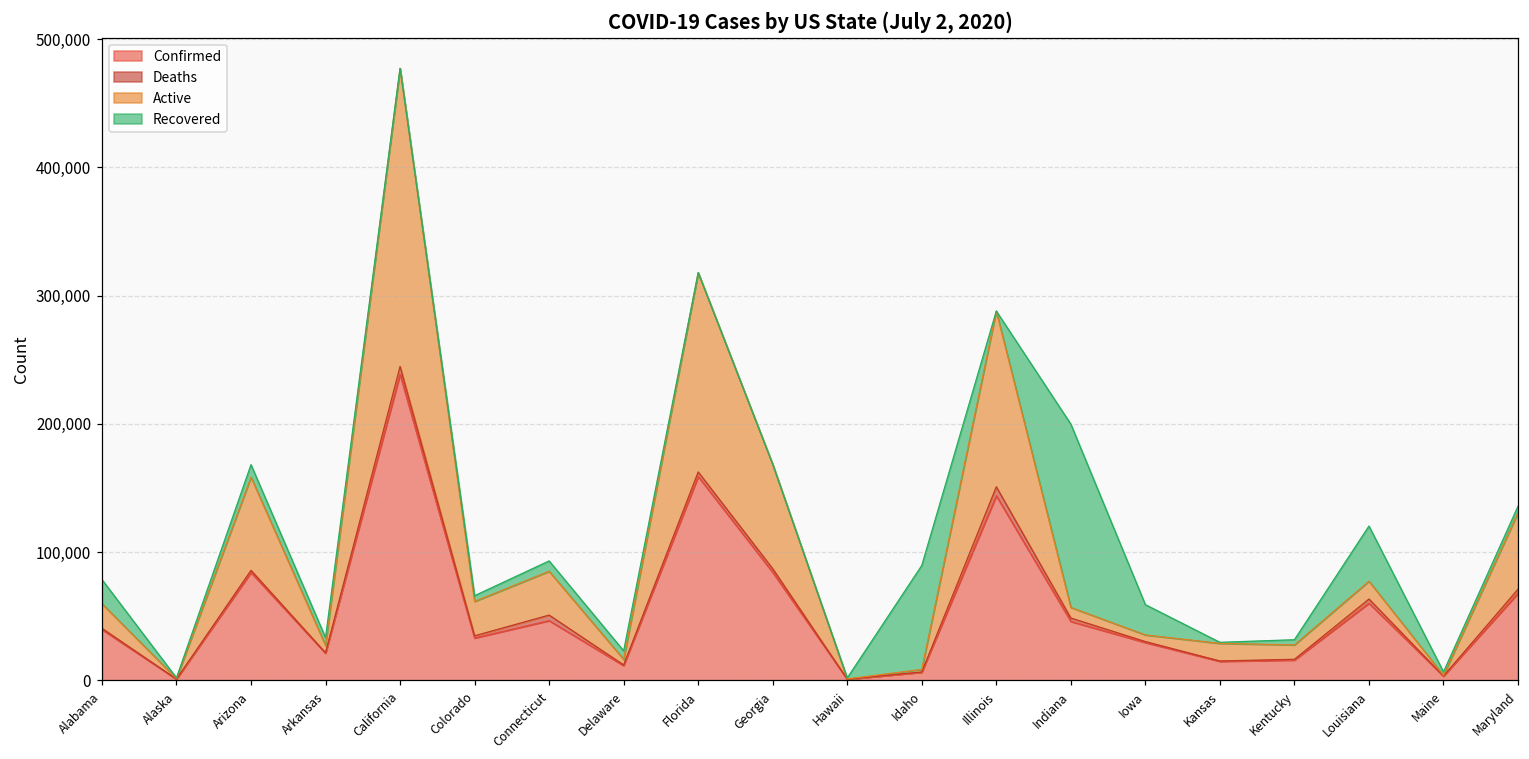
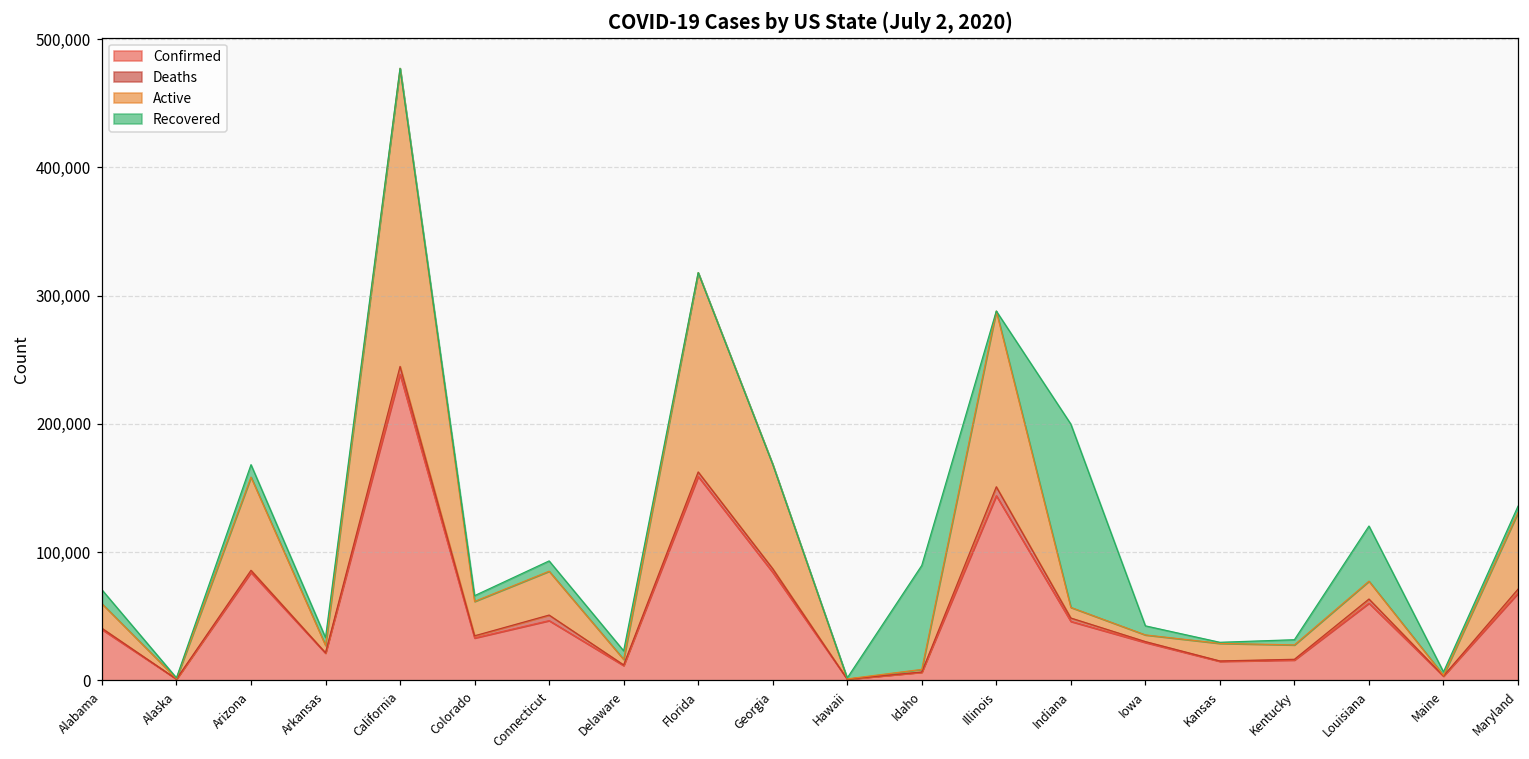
  {
    "Recovered": {
-     "Alabama": "19,000",
+     "Alabama": "11,000",
      "Arizona": "10,000",
      "Arkansas": "6,000",
      "Colorado": "5,000",
      "Connecticut": "8,000",
      "Delaware": "7,000",
      "Idaho": "81,000",
      "Indiana": "143,000",
-     "Iowa": "24,000",
+     "Iowa": "7,000",
      "Kentucky": "4,000",
      "Louisiana": "43,000",
      "Maine": "3,000",
      "Maryland": "5,000"
    }
  }
